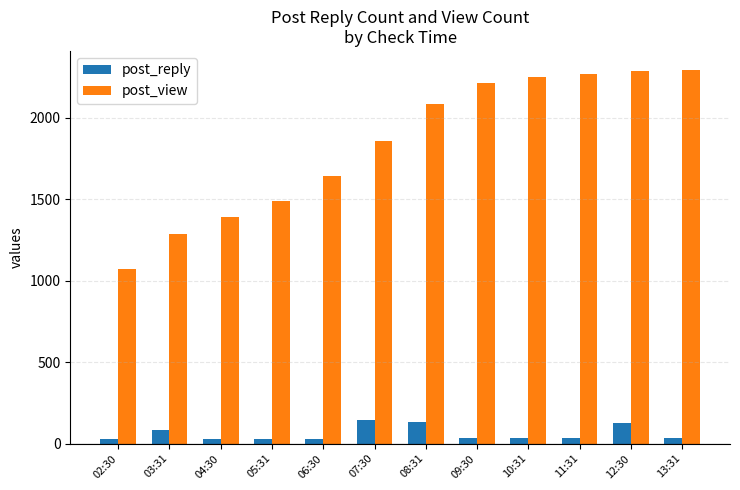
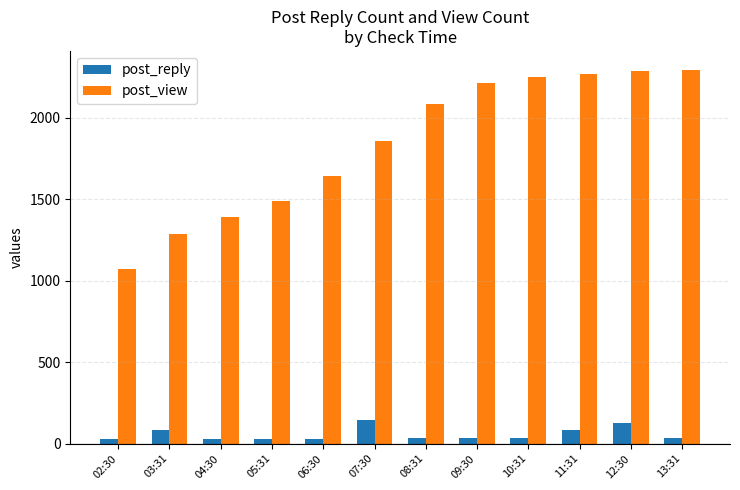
  {
    "post_reply": {
      "02:30": 30,
      "03:31": 80,
      "04:30": 30,
      "05:31": 30,
      "06:30": 30,
      "07:30": 150,
-     "08:31": 140,
+     "08:31": 30,
      "09:30": 40,
      "10:31": 40,
-     "11:31": 40,
+     "11:31": 80,
      "12:30": 130,
      "13:31": 40
    },
    "post_view": {
      "02:30": 1070,
      "03:31": 1290,
      "04:30": 1390,
      "05:31": 1490,
      "06:30": 1640,
      "07:30": 1850,
      "08:31": 2080,
      "09:30": 2210,
      "10:31": 2250,
      "11:31": 2270,
      "12:30": 2280,
      "13:31": 2290
    }
  }
